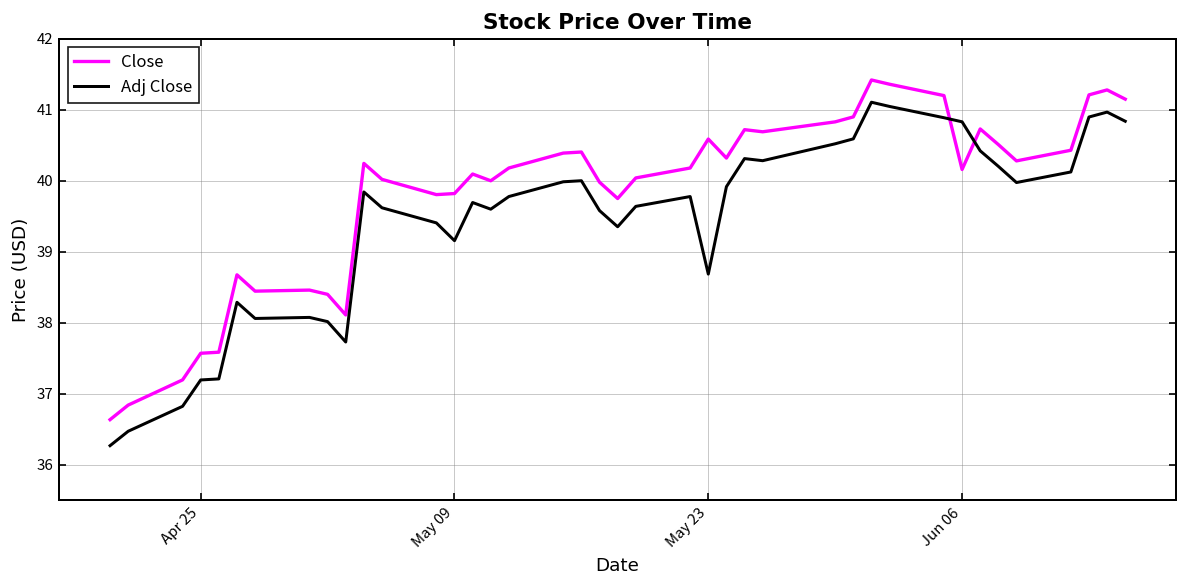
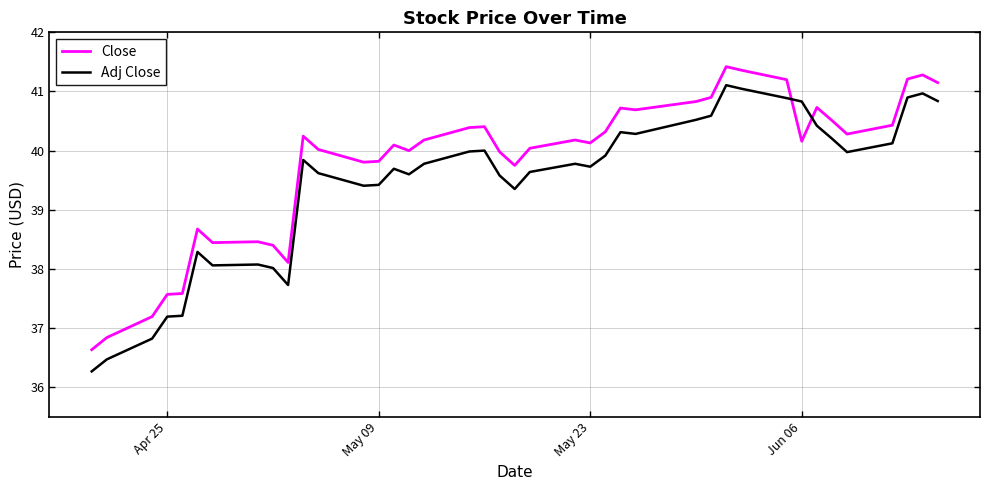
  {
    "Close": {
      "Apr 25": 37.6,
      "May 09": 39.8,
-     "May 23": 40.6,
+     "May 23": 40.1,
      "Jun 06": 40.2
    },
    "Adj Close": {
      "Apr 25": 37.2,
-     "May 09": 39.2,
-     "May 23": 38.7,
+     "May 09": 39.4,
+     "May 23": 39.7,
      "Jun 06": 40.8
    }
  }
